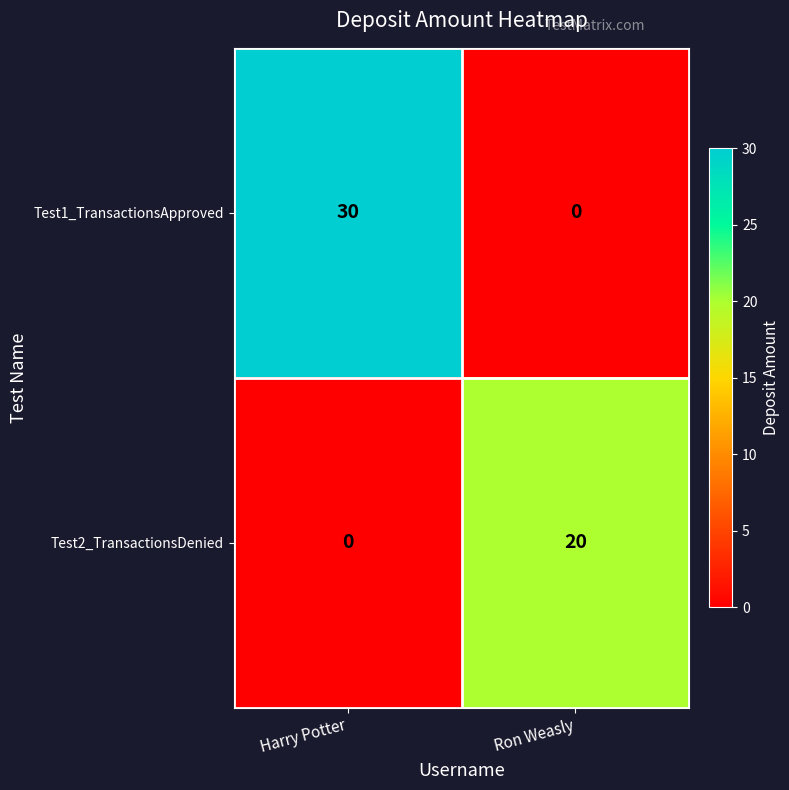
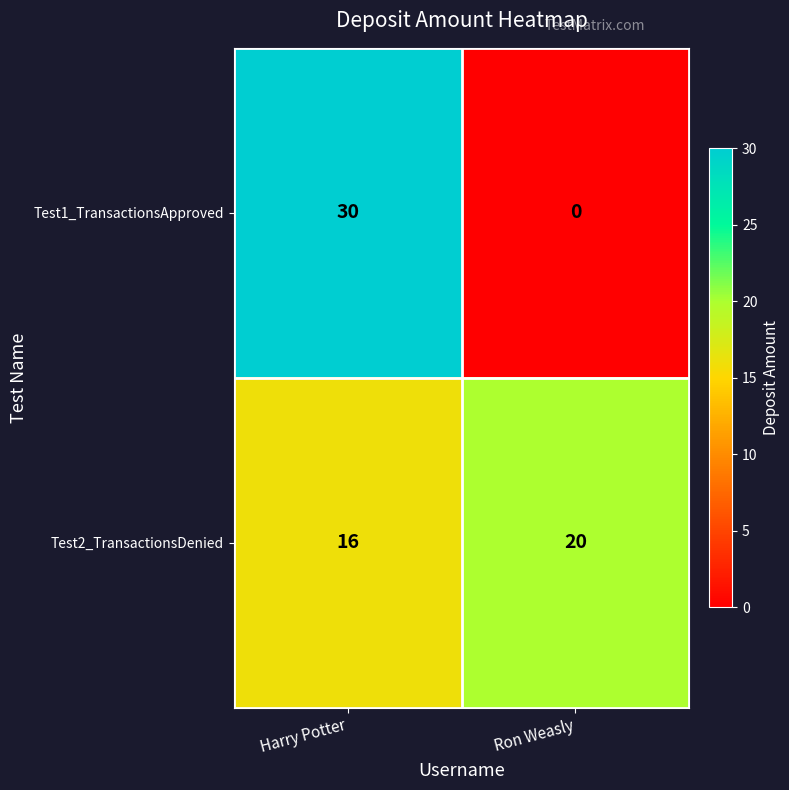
  {
    "Test1_TransactionsApproved": {
      "Harry Potter": 30,
      "Ron Weasly": 0
    },
    "Test2_TransactionsDenied": {
-     "Harry Potter": 0,
+     "Harry Potter": 16,
      "Ron Weasly": 20
    }
  }
